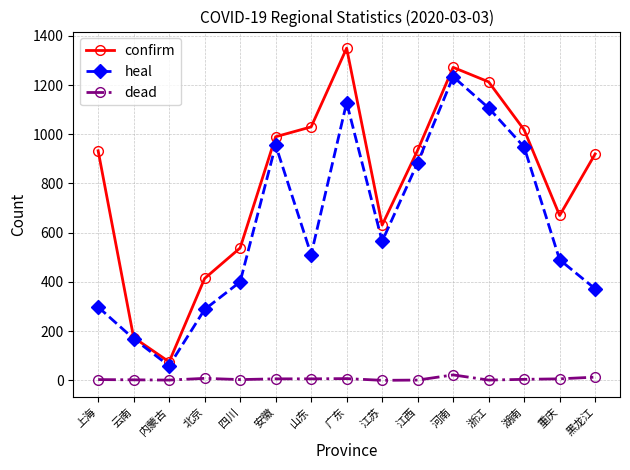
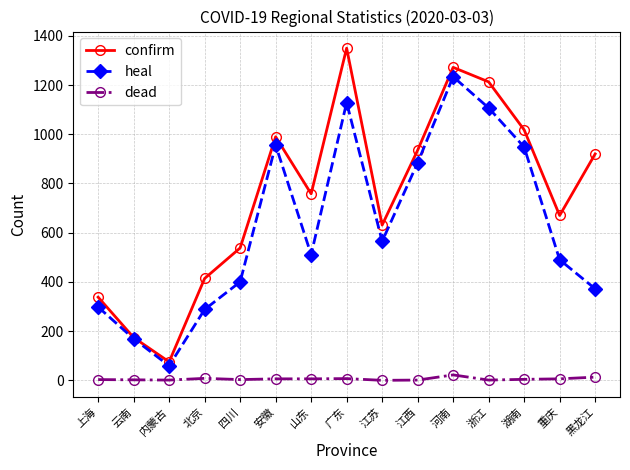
  {
    "confirm": {
-     "上海": 930,
+     "上海": 340,
      "内蒙古": 80,
      "北京": 410,
      "四川": 540,
      "安徽": 990,
-     "山东": 1030,
+     "山东": 760,
      "广东": 1350,
      "江苏": 630,
      "江西": 940,
      "河南": 1270,
      "浙江": 1210,
      "湖南": 1020,
      "重庆": 670,
      "黑龙江": 920
    },
    "heal": {
      "上海": 300,
      "内蒙古": 60,
      "北京": 290,
      "四川": 400,
      "安徽": 960,
      "山东": 510,
      "广东": 1130,
      "江苏": 570,
      "江西": 880,
      "河南": 1230,
      "浙江": 1110,
      "湖南": 950,
      "重庆": 490,
      "黑龙江": 370
    },
    "dead": {
      "上海": 0,
      "云南": 0,
      "内蒙古": 0,
      "北京": 10,
      "四川": 0,
      "安徽": 10,
      "山东": 10,
      "广东": 10,
      "江苏": 0,
      "江西": 0,
      "河南": 20,
      "浙江": 0,
      "湖南": 0,
      "重庆": 10,
      "黑龙江": 10
    }
  }
